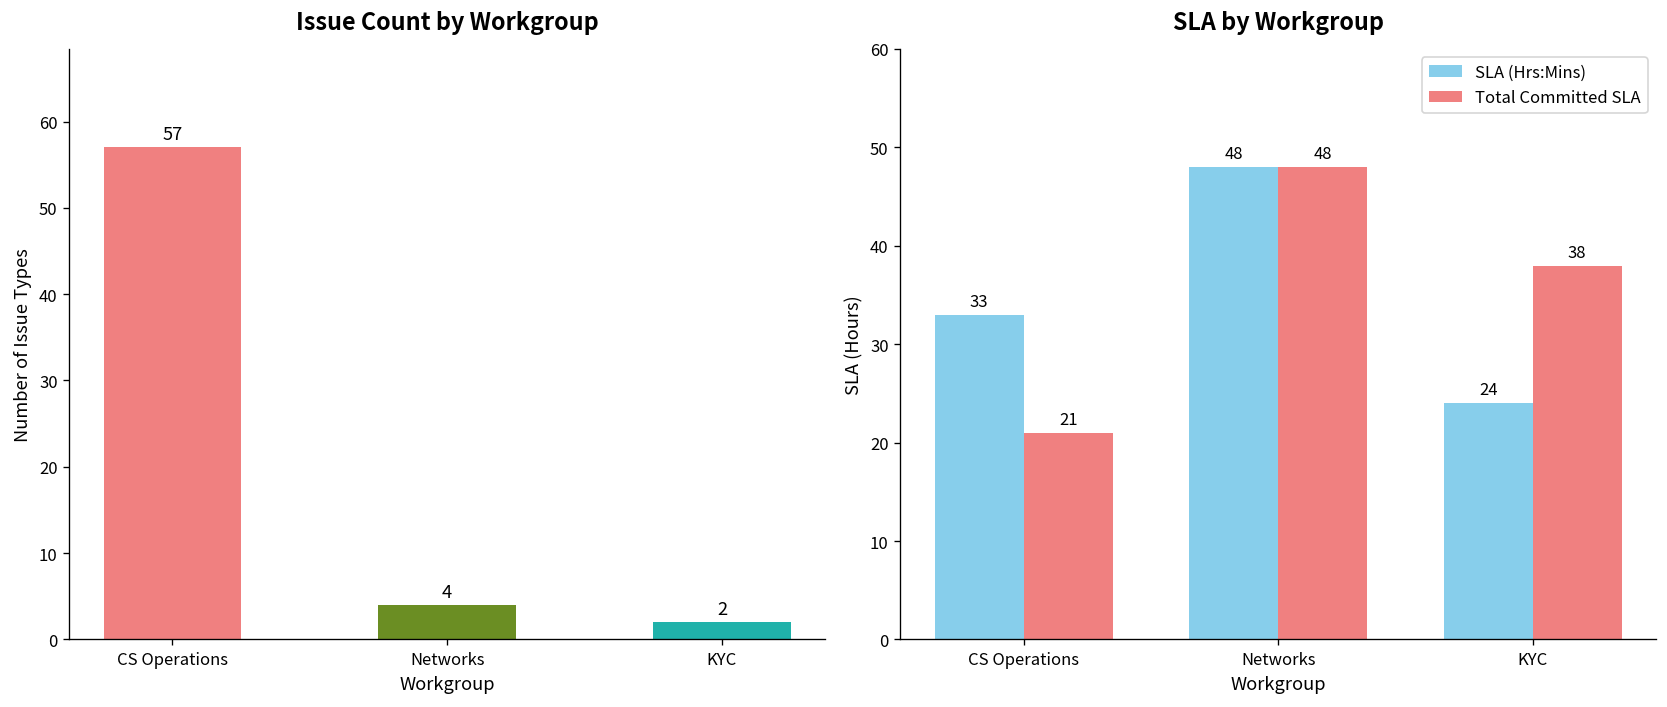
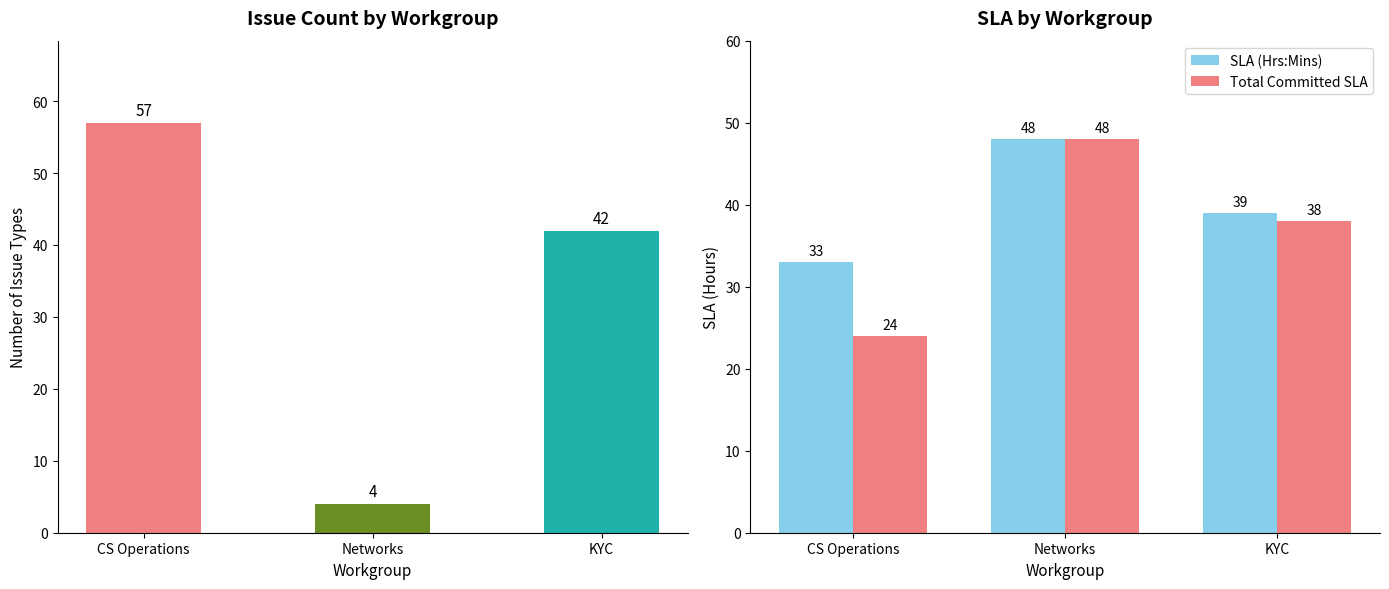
  {
    "Issue Count by Workgroup": {
      "CS Operations": 57,
      "Networks": 4,
-     "KYC": 2
+     "KYC": 42
    },
    "SLA by Workgroup": {
      "SLA (Hrs:Mins)": {
        "CS Operations": 33,
        "Networks": 48,
-       "KYC": 24
+       "KYC": 39
      },
      "Total Committed SLA": {
-       "CS Operations": 21,
+       "CS Operations": 24,
        "Networks": 48,
        "KYC": 38
      }
    }
  }
